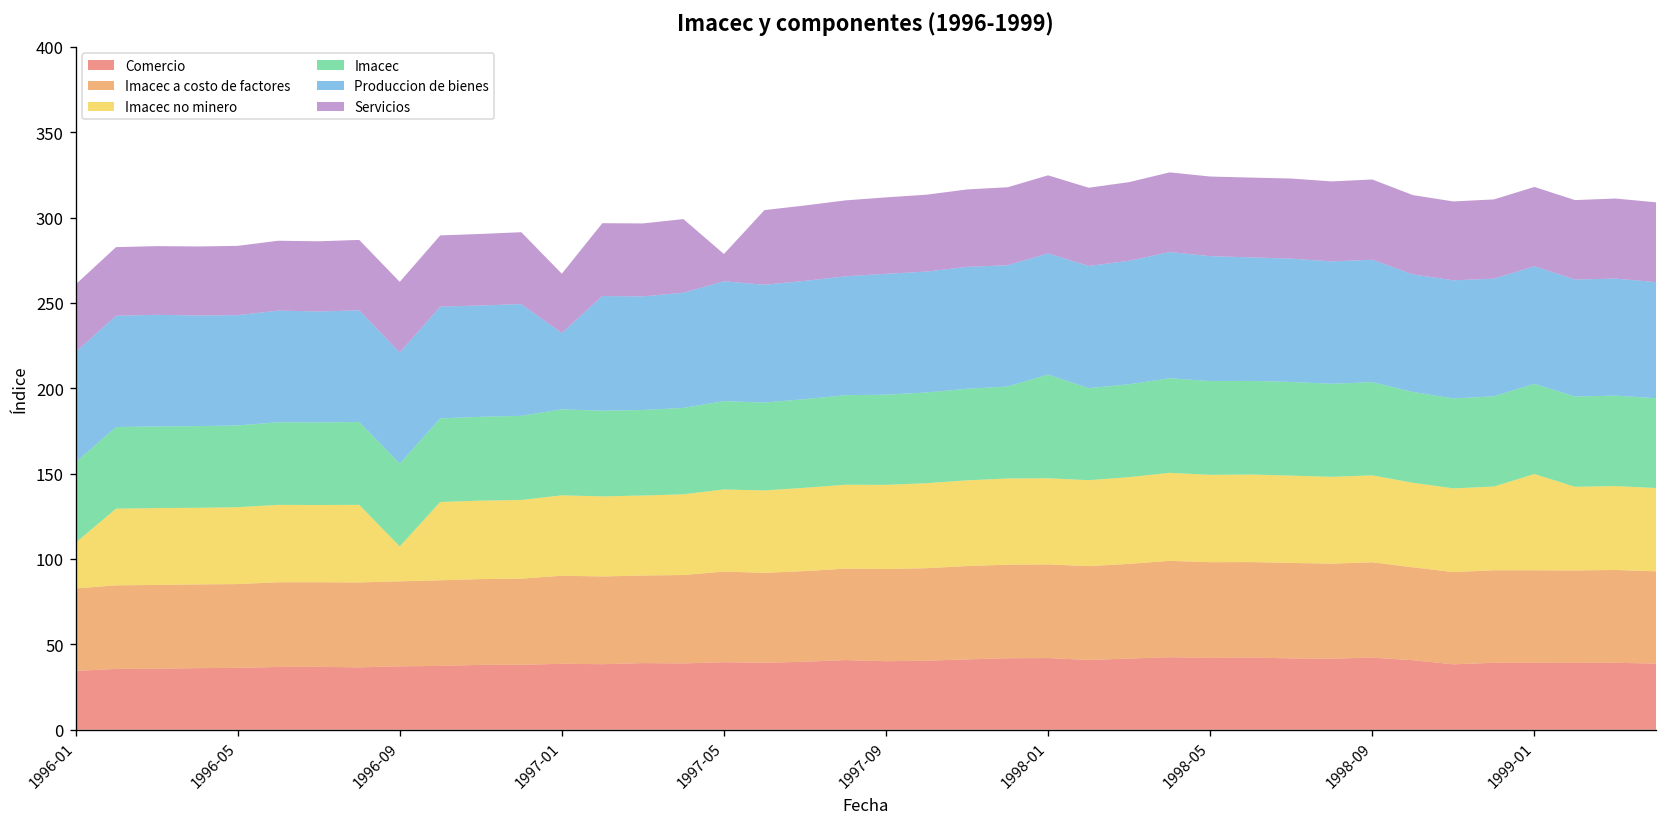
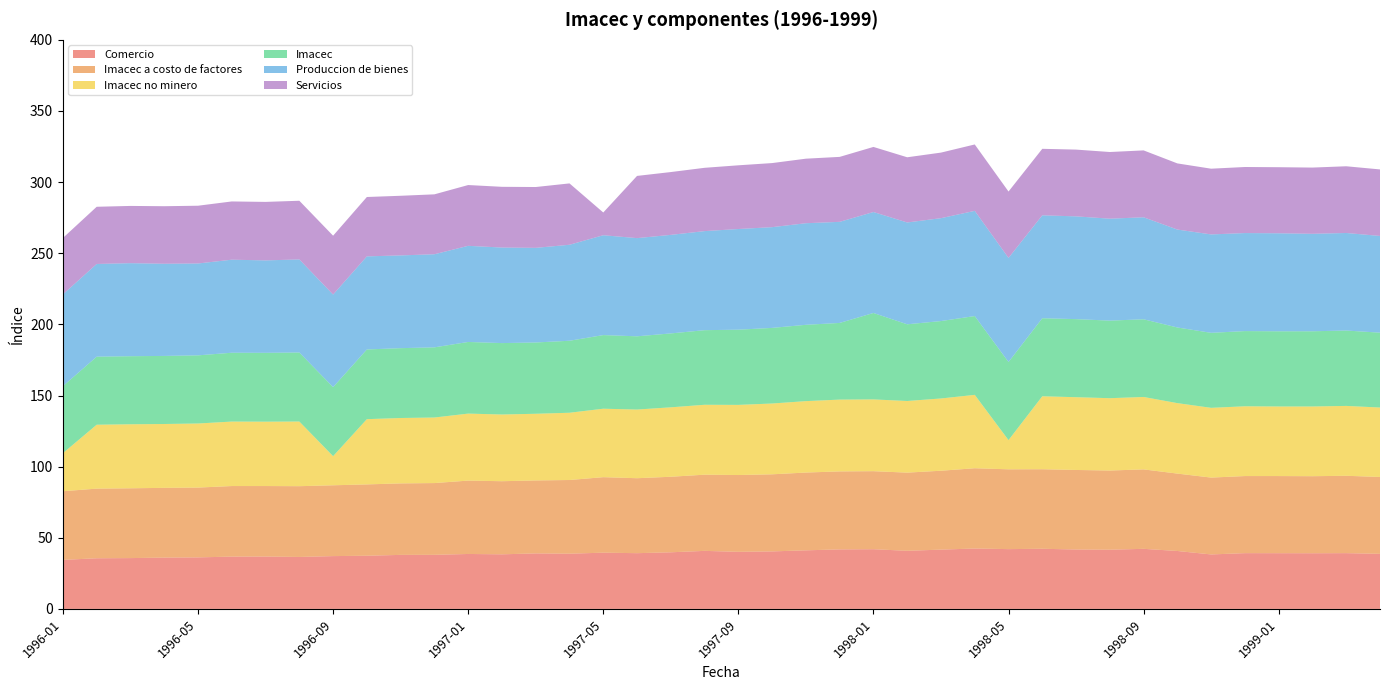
  {
    "Imacec no minero": {
      "1996-01": 27,
      "1996-05": 45,
      "1996-09": 20,
      "1997-01": 47,
      "1997-05": 48,
      "1997-09": 49,
      "1998-01": 50,
-     "1998-05": 51,
+     "1998-05": 21,
      "1998-09": 51,
-     "1999-01": 56
+     "1999-01": 49
    },
    "Imacec": {
      "1996-01": 47,
      "1996-05": 48,
      "1996-09": 49,
      "1997-01": 50,
      "1997-05": 52,
      "1997-09": 53,
      "1998-01": 61,
      "1998-05": 55,
      "1998-09": 55,
      "1999-01": 53
    },
    "Produccion de bienes": {
      "1996-01": 65,
      "1996-05": 65,
      "1996-09": 65,
-     "1997-01": 45,
+     "1997-01": 68,
      "1997-05": 70,
      "1997-09": 71,
      "1998-01": 71,
      "1998-05": 73,
      "1998-09": 72,
      "1999-01": 69
    },
    "Servicios": {
      "1996-01": 40,
      "1996-05": 41,
      "1996-09": 41,
-     "1997-01": 35,
+     "1997-01": 43,
      "1997-05": 16,
      "1997-09": 45,
      "1998-01": 46,
      "1998-05": 47,
      "1998-09": 47,
      "1999-01": 46
    }
  }
